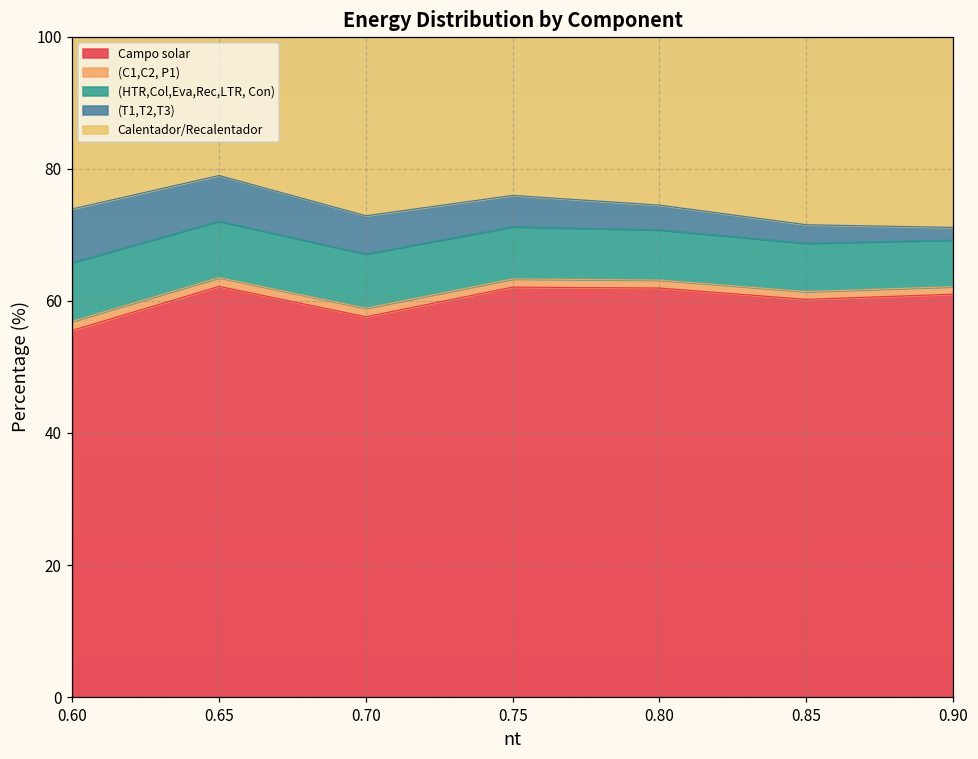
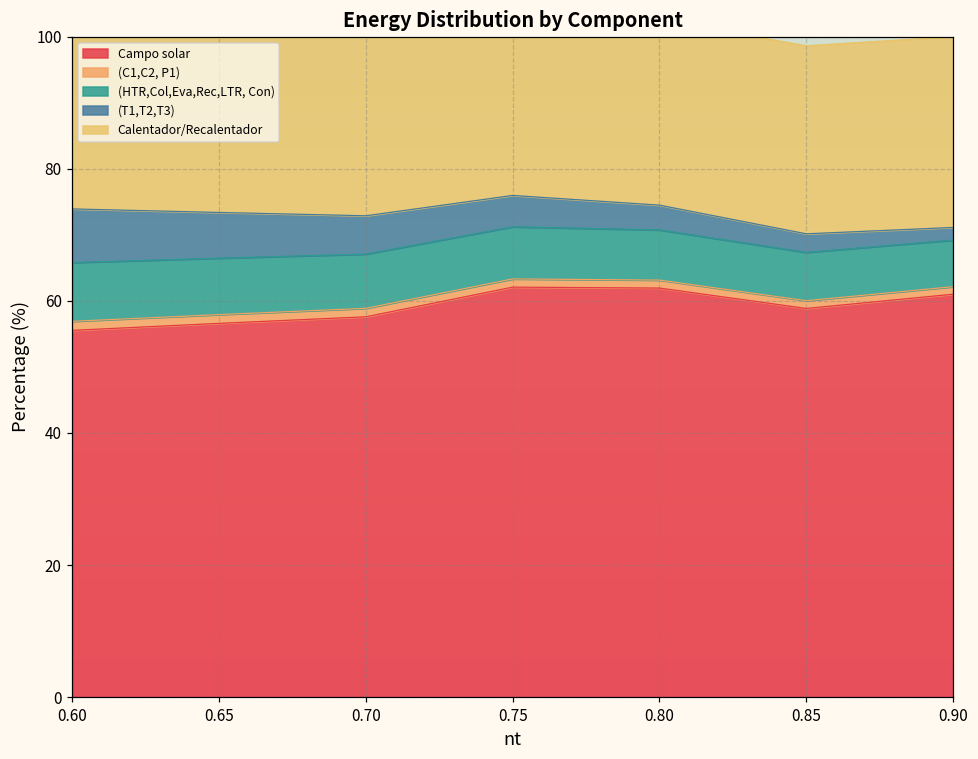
  {
    "Campo solar": {
      "0.60": 56,
-     "0.65": 62,
+     "0.65": 57,
      "0.70": 58,
      "0.75": 62,
      "0.80": 62,
-     "0.85": 60,
+     "0.85": 59,
      "0.90": 61
    }
  }
